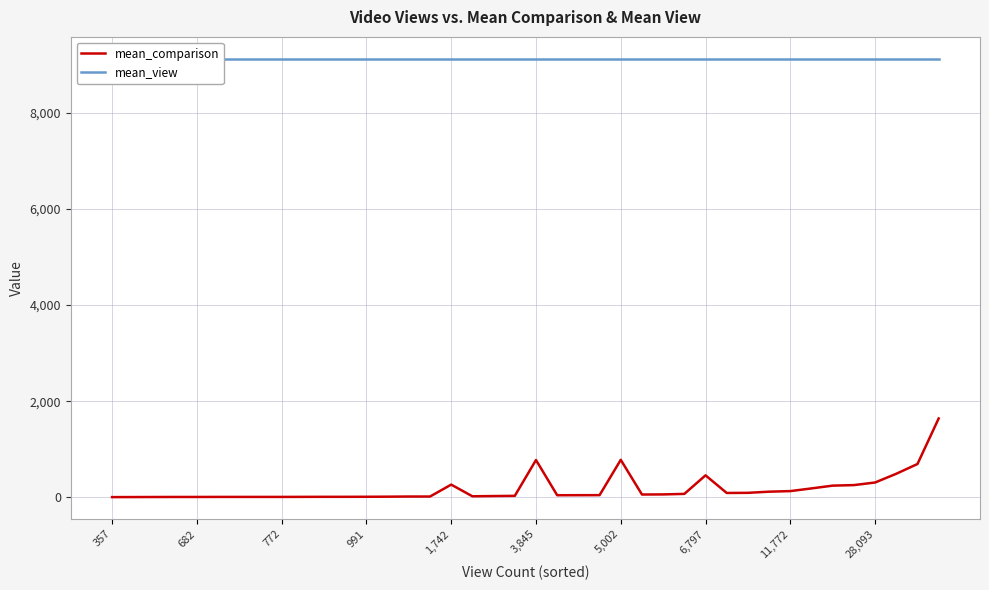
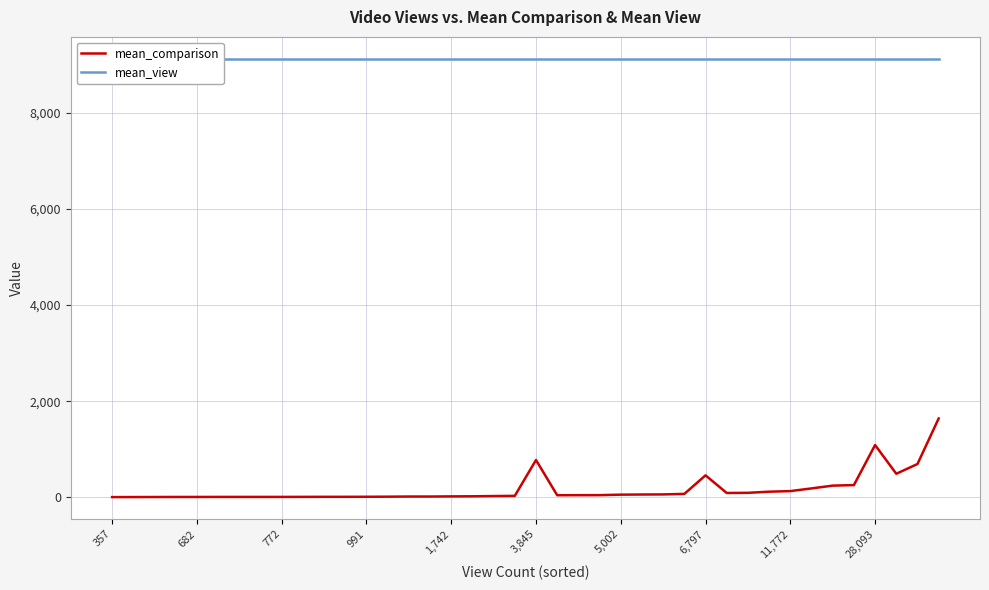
  {
    "mean_comparison": {
      "357": "0",
      "682": "0",
      "772": "0",
      "991": "0",
-     "1,742": "300",
+     "1,742": "0",
      "3,845": "800",
-     "5,002": "800",
+     "5,002": "100",
      "6,797": "500",
      "11,772": "100",
-     "28,093": "300"
+     "28,093": "1,100"
    },
    "mean_view": {
      "772": "9,100",
      "991": "9,100",
      "1,742": "9,100",
      "3,845": "9,100",
      "5,002": "9,100",
      "6,797": "9,100",
      "11,772": "9,100",
      "28,093": "9,100"
    }
  }
